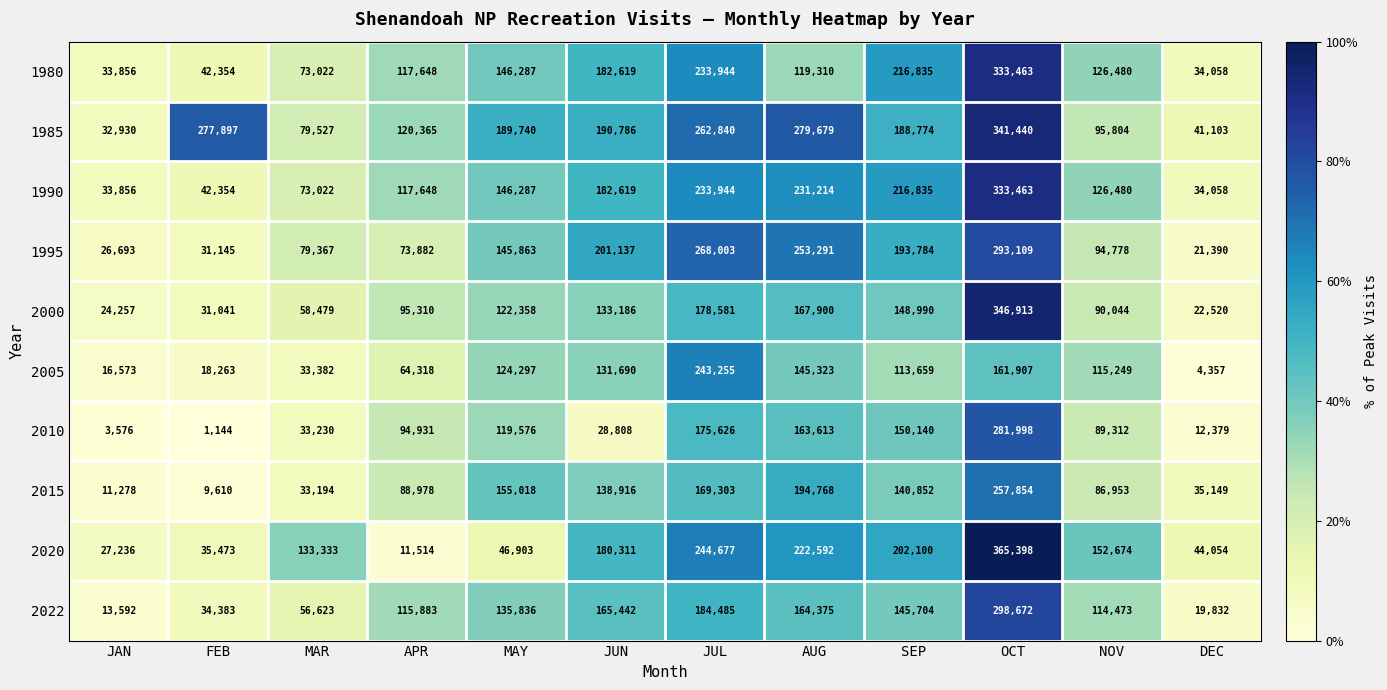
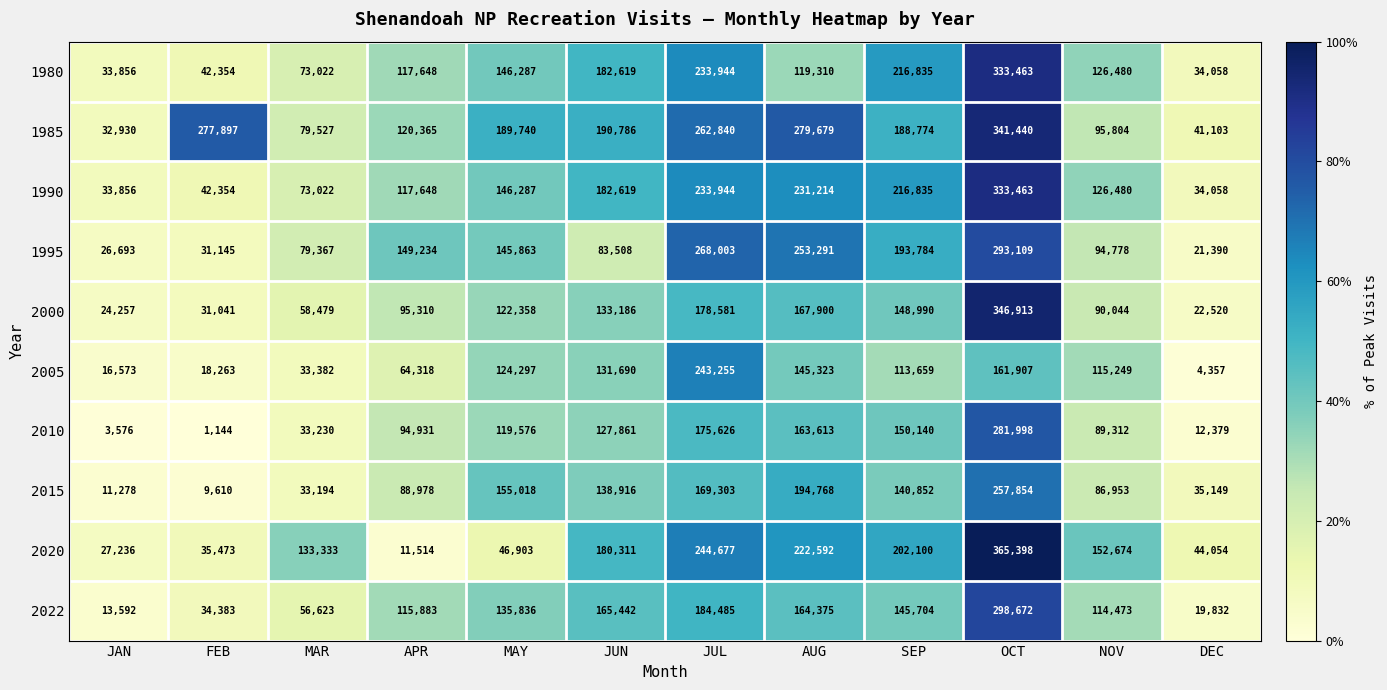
  {
    "1980": {
      "JAN": "33,856",
      "FEB": "42,354",
      "MAR": "73,022",
      "APR": "117,648",
      "MAY": "146,287",
      "JUN": "182,619",
      "JUL": "233,944",
      "AUG": "119,310",
      "SEP": "216,835",
      "OCT": "333,463",
      "NOV": "126,480",
      "DEC": "34,058"
    },
    "1985": {
      "JAN": "32,930",
      "FEB": "277,897",
      "MAR": "79,527",
      "APR": "120,365",
      "MAY": "189,740",
      "JUN": "190,786",
      "JUL": "262,840",
      "AUG": "279,679",
      "SEP": "188,774",
      "OCT": "341,440",
      "NOV": "95,804",
      "DEC": "41,103"
    },
    "1990": {
      "JAN": "33,856",
      "FEB": "42,354",
      "MAR": "73,022",
      "APR": "117,648",
      "MAY": "146,287",
      "JUN": "182,619",
      "JUL": "233,944",
      "AUG": "231,214",
      "SEP": "216,835",
      "OCT": "333,463",
      "NOV": "126,480",
      "DEC": "34,058"
    },
    "1995": {
      "JAN": "26,693",
      "FEB": "31,145",
      "MAR": "79,367",
-     "APR": "73,882",
+     "APR": "149,234",
      "MAY": "145,863",
-     "JUN": "201,137",
+     "JUN": "83,508",
      "JUL": "268,003",
      "AUG": "253,291",
      "SEP": "193,784",
      "OCT": "293,109",
      "NOV": "94,778",
      "DEC": "21,390"
    },
    "2000": {
      "JAN": "24,257",
      "FEB": "31,041",
      "MAR": "58,479",
      "APR": "95,310",
      "MAY": "122,358",
      "JUN": "133,186",
      "JUL": "178,581",
      "AUG": "167,900",
      "SEP": "148,990",
      "OCT": "346,913",
      "NOV": "90,044",
      "DEC": "22,520"
    },
    "2005": {
      "JAN": "16,573",
      "FEB": "18,263",
      "MAR": "33,382",
      "APR": "64,318",
      "MAY": "124,297",
      "JUN": "131,690",
      "JUL": "243,255",
      "AUG": "145,323",
      "SEP": "113,659",
      "OCT": "161,907",
      "NOV": "115,249",
      "DEC": "4,357"
    },
    "2010": {
      "JAN": "3,576",
      "FEB": "1,144",
      "MAR": "33,230",
      "APR": "94,931",
      "MAY": "119,576",
-     "JUN": "28,808",
+     "JUN": "127,861",
      "JUL": "175,626",
      "AUG": "163,613",
      "SEP": "150,140",
      "OCT": "281,998",
      "NOV": "89,312",
      "DEC": "12,379"
    },
    "2015": {
      "JAN": "11,278",
      "FEB": "9,610",
      "MAR": "33,194",
      "APR": "88,978",
      "MAY": "155,018",
      "JUN": "138,916",
      "JUL": "169,303",
      "AUG": "194,768",
      "SEP": "140,852",
      "OCT": "257,854",
      "NOV": "86,953",
      "DEC": "35,149"
    },
    "2020": {
      "JAN": "27,236",
      "FEB": "35,473",
      "MAR": "133,333",
      "APR": "11,514",
      "MAY": "46,903",
      "JUN": "180,311",
      "JUL": "244,677",
      "AUG": "222,592",
      "SEP": "202,100",
      "OCT": "365,398",
      "NOV": "152,674",
      "DEC": "44,054"
    },
    "2022": {
      "JAN": "13,592",
      "FEB": "34,383",
      "MAR": "56,623",
      "APR": "115,883",
      "MAY": "135,836",
      "JUN": "165,442",
      "JUL": "184,485",
      "AUG": "164,375",
      "SEP": "145,704",
      "OCT": "298,672",
      "NOV": "114,473",
      "DEC": "19,832"
    }
  }
